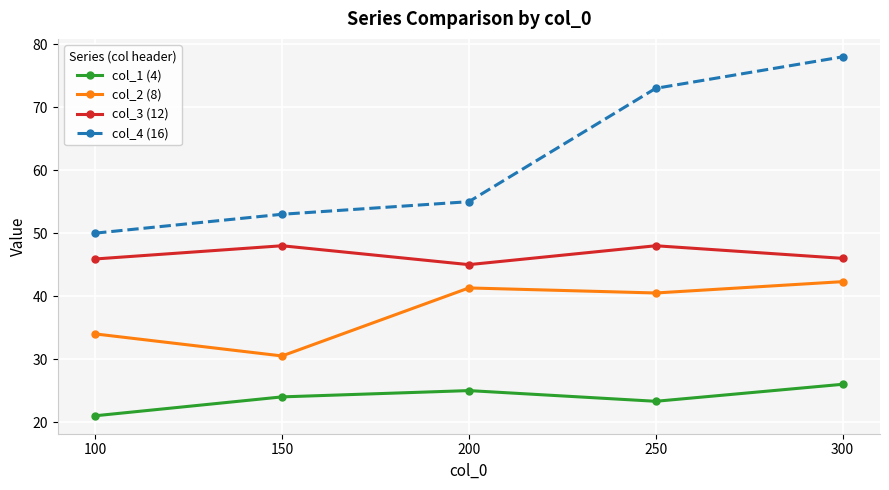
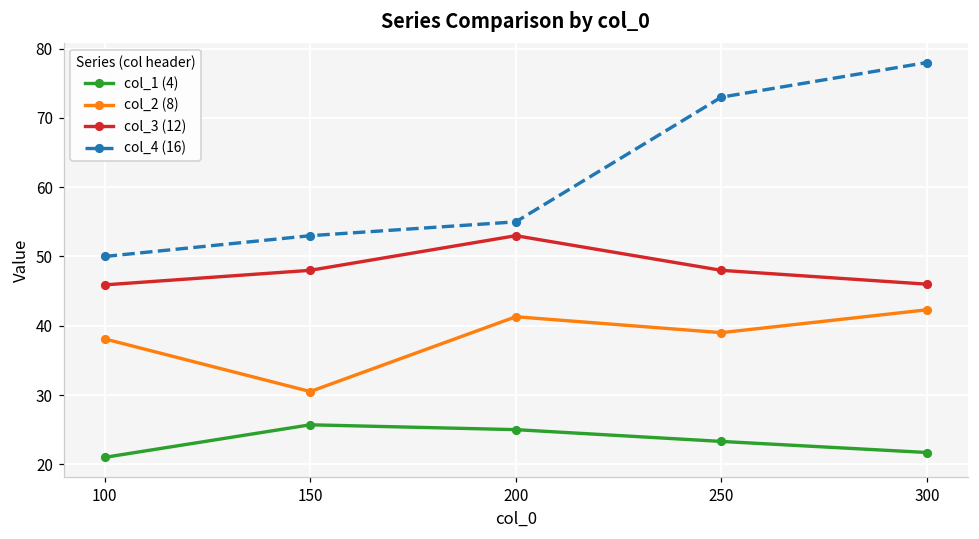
  {
    "col_1 (4)": {
      "100": 21,
-     "150": 24,
+     "150": 26,
      "200": 25,
      "250": 23,
-     "300": 26
+     "300": 22
    },
    "col_2 (8)": {
-     "100": 34,
+     "100": 38,
      "150": 31,
      "200": 41,
-     "250": 41,
+     "250": 39,
      "300": 42
    },
    "col_3 (12)": {
      "100": 46,
      "150": 48,
-     "200": 45,
+     "200": 53,
      "250": 48,
      "300": 46
    },
    "col_4 (16)": {
      "100": 50,
      "150": 53,
      "200": 55,
      "250": 73,
      "300": 78
    }
  }
